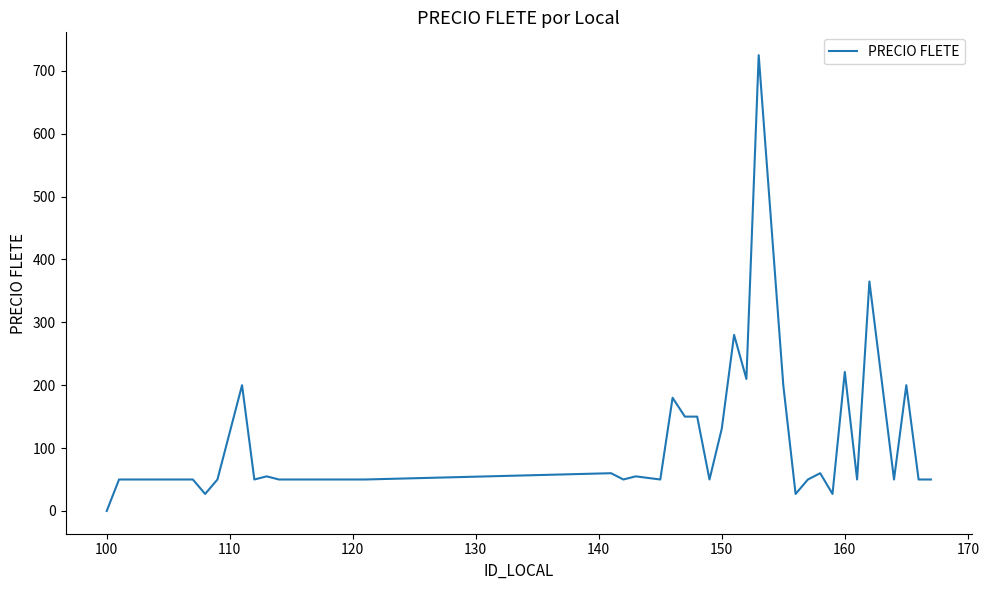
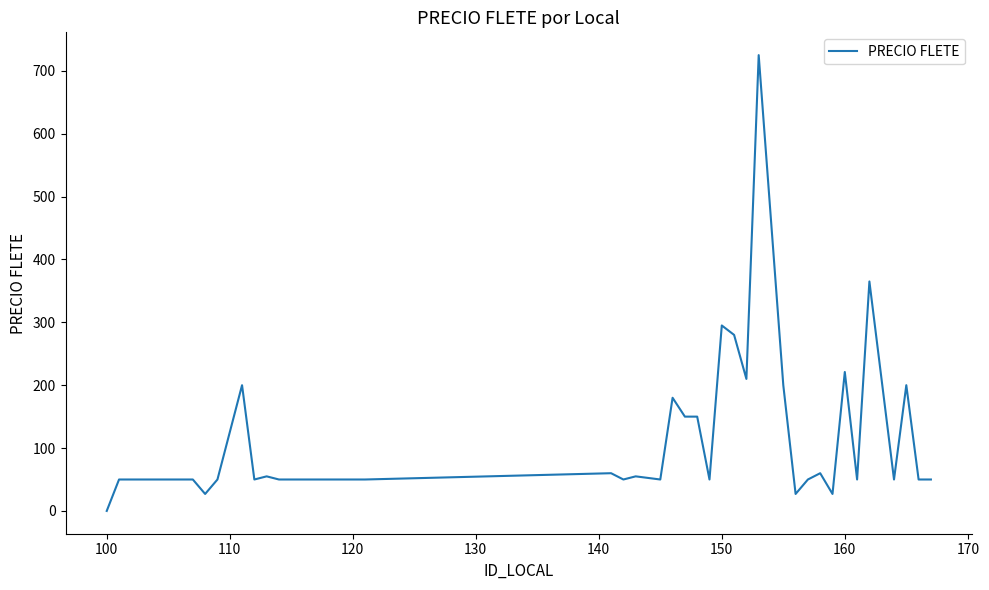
  {
    "100": 0,
-   "150": 130,
+   "150": 300,
    "160": 220
  }
